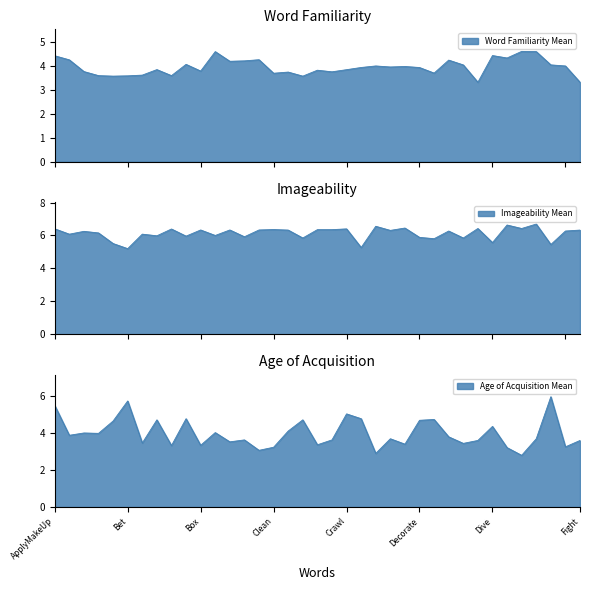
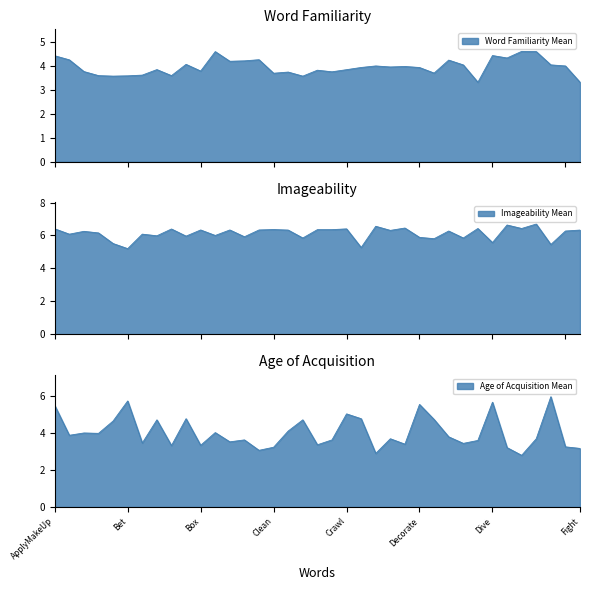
  {
    "Age of Acquisition": {
      "ApplyMakeUp": 5.5,
      "Bet": 5.7,
      "Box": 3.3,
      "Clean": 3.2,
      "Crawl": 5.0,
-     "Decorate": 4.7,
-     "Dive": 4.4,
-     "Fight": 3.6
+     "Decorate": 5.5,
+     "Dive": 5.7,
+     "Fight": 3.2
    }
  }
